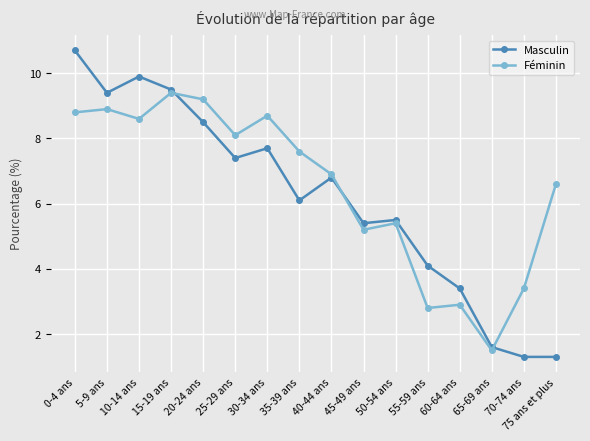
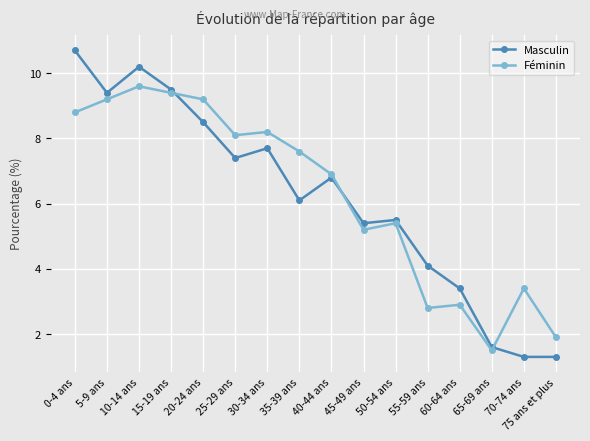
  {
    "Masculin": {
      "0-4 ans": 10.7,
      "5-9 ans": 9.4,
-     "10-14 ans": 9.9,
+     "10-14 ans": 10.2,
      "15-19 ans": 9.5,
      "20-24 ans": 8.5,
      "25-29 ans": 7.4,
      "30-34 ans": 7.7,
      "35-39 ans": 6.1,
      "40-44 ans": 6.8,
      "45-49 ans": 5.4,
      "50-54 ans": 5.5,
      "55-59 ans": 4.1,
      "60-64 ans": 3.4,
      "65-69 ans": 1.6,
      "70-74 ans": 1.3,
      "75 ans et plus": 1.3
    },
    "Féminin": {
      "0-4 ans": 8.8,
-     "5-9 ans": 8.9,
-     "10-14 ans": 8.6,
+     "5-9 ans": 9.2,
+     "10-14 ans": 9.6,
      "15-19 ans": 9.4,
      "20-24 ans": 9.2,
      "25-29 ans": 8.1,
-     "30-34 ans": 8.7,
+     "30-34 ans": 8.2,
      "35-39 ans": 7.6,
      "40-44 ans": 6.9,
      "45-49 ans": 5.2,
      "50-54 ans": 5.4,
      "55-59 ans": 2.8,
      "60-64 ans": 2.9,
      "65-69 ans": 1.5,
      "70-74 ans": 3.4,
-     "75 ans et plus": 6.6
+     "75 ans et plus": 1.9
    }
  }
